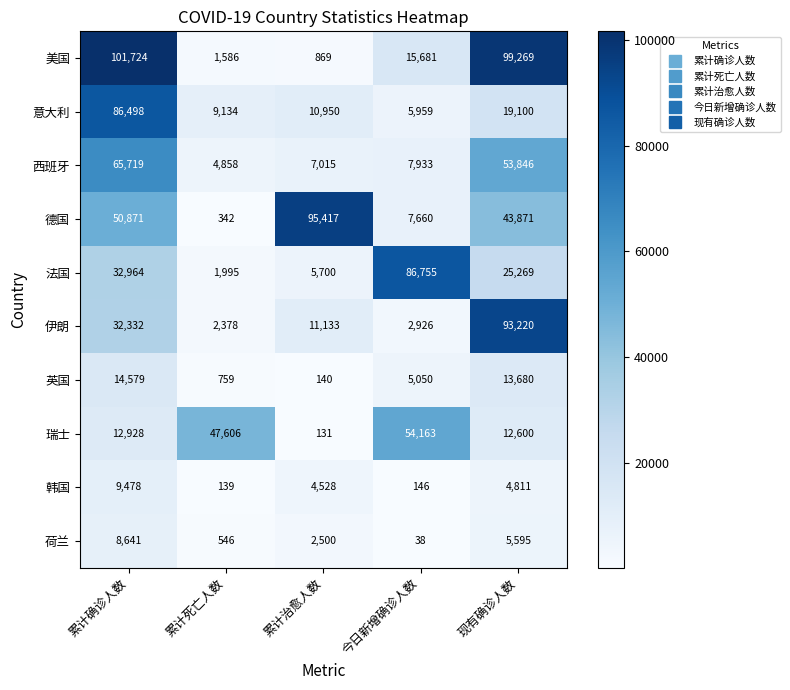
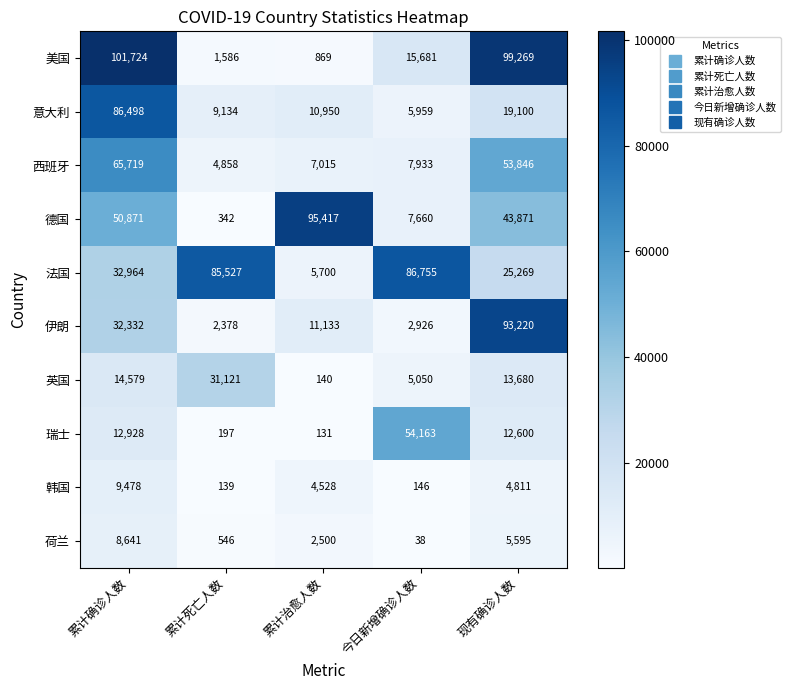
  {
    "美国": {
      "累计确诊人数": "101,724",
      "累计死亡人数": "1,586",
      "累计治愈人数": "869",
      "今日新增确诊人数": "15,681",
      "现有确诊人数": "99,269"
    },
    "意大利": {
      "累计确诊人数": "86,498",
      "累计死亡人数": "9,134",
      "累计治愈人数": "10,950",
      "今日新增确诊人数": "5,959",
      "现有确诊人数": "19,100"
    },
    "西班牙": {
      "累计确诊人数": "65,719",
      "累计死亡人数": "4,858",
      "累计治愈人数": "7,015",
      "今日新增确诊人数": "7,933",
      "现有确诊人数": "53,846"
    },
    "德国": {
      "累计确诊人数": "50,871",
      "累计死亡人数": "342",
      "累计治愈人数": "95,417",
      "今日新增确诊人数": "7,660",
      "现有确诊人数": "43,871"
    },
    "法国": {
      "累计确诊人数": "32,964",
-     "累计死亡人数": "1,995",
+     "累计死亡人数": "85,527",
      "累计治愈人数": "5,700",
      "今日新增确诊人数": "86,755",
      "现有确诊人数": "25,269"
    },
    "伊朗": {
      "累计确诊人数": "32,332",
      "累计死亡人数": "2,378",
      "累计治愈人数": "11,133",
      "今日新增确诊人数": "2,926",
      "现有确诊人数": "93,220"
    },
    "英国": {
      "累计确诊人数": "14,579",
-     "累计死亡人数": "759",
+     "累计死亡人数": "31,121",
      "累计治愈人数": "140",
      "今日新增确诊人数": "5,050",
      "现有确诊人数": "13,680"
    },
    "瑞士": {
      "累计确诊人数": "12,928",
-     "累计死亡人数": "47,606",
+     "累计死亡人数": "197",
      "累计治愈人数": "131",
      "今日新增确诊人数": "54,163",
      "现有确诊人数": "12,600"
    },
    "韩国": {
      "累计确诊人数": "9,478",
      "累计死亡人数": "139",
      "累计治愈人数": "4,528",
      "今日新增确诊人数": "146",
      "现有确诊人数": "4,811"
    },
    "荷兰": {
      "累计确诊人数": "8,641",
      "累计死亡人数": "546",
      "累计治愈人数": "2,500",
      "今日新增确诊人数": "38",
      "现有确诊人数": "5,595"
    }
  }
